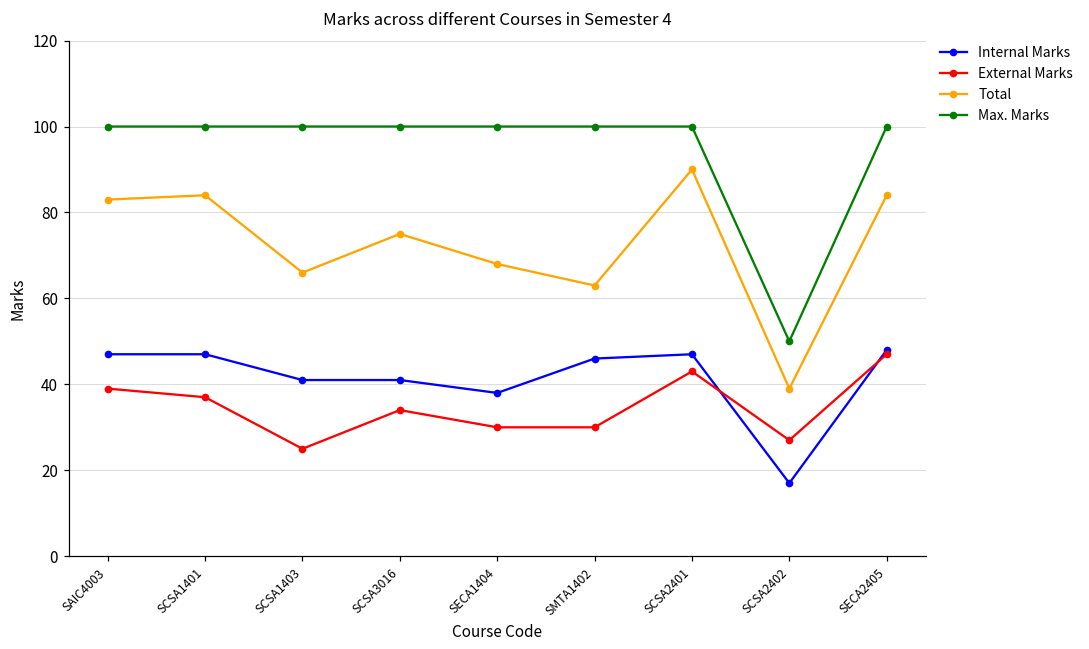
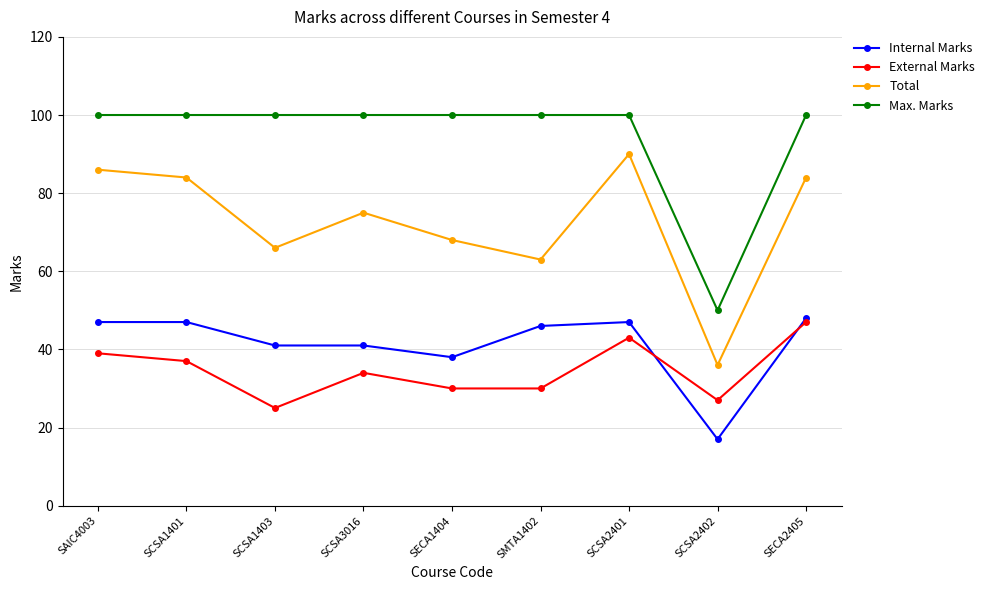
  {
    "Internal Marks": {
      "SAIC4003": 47,
      "SCSA1401": 47,
      "SCSA1403": 41,
      "SCSA3016": 41,
      "SECA1404": 38,
      "SMTA1402": 46,
      "SCSA2401": 47,
      "SCSA2402": 17,
      "SECA2405": 48
    },
    "External Marks": {
      "SAIC4003": 39,
      "SCSA1401": 37,
      "SCSA1403": 25,
      "SCSA3016": 34,
      "SECA1404": 30,
      "SMTA1402": 30,
      "SCSA2401": 43,
      "SCSA2402": 27,
      "SECA2405": 47
    },
    "Total": {
-     "SAIC4003": 83,
+     "SAIC4003": 86,
      "SCSA1401": 84,
      "SCSA1403": 66,
      "SCSA3016": 75,
      "SECA1404": 68,
      "SMTA1402": 63,
      "SCSA2401": 90,
-     "SCSA2402": 39,
+     "SCSA2402": 36,
      "SECA2405": 84
    },
    "Max. Marks": {
      "SAIC4003": 100,
      "SCSA1401": 100,
      "SCSA1403": 100,
      "SCSA3016": 100,
      "SECA1404": 100,
      "SMTA1402": 100,
      "SCSA2401": 100,
      "SCSA2402": 50,
      "SECA2405": 100
    }
  }
